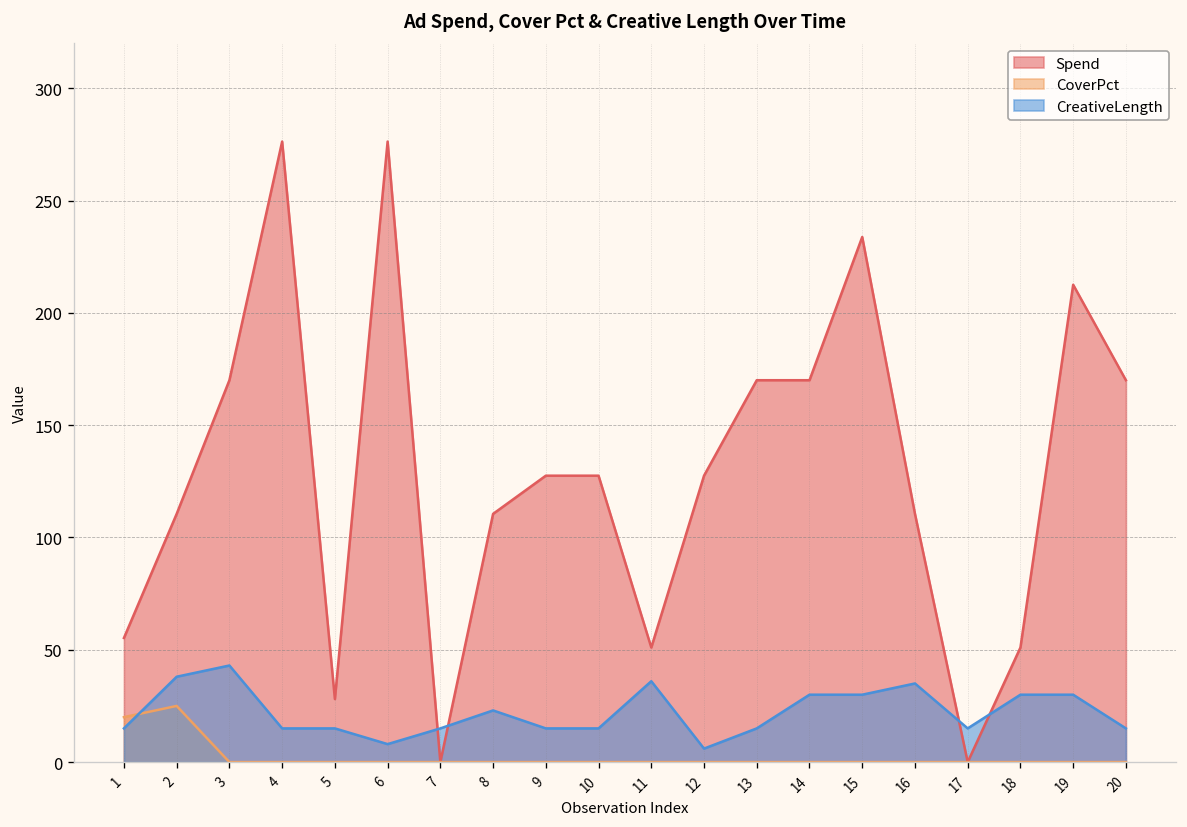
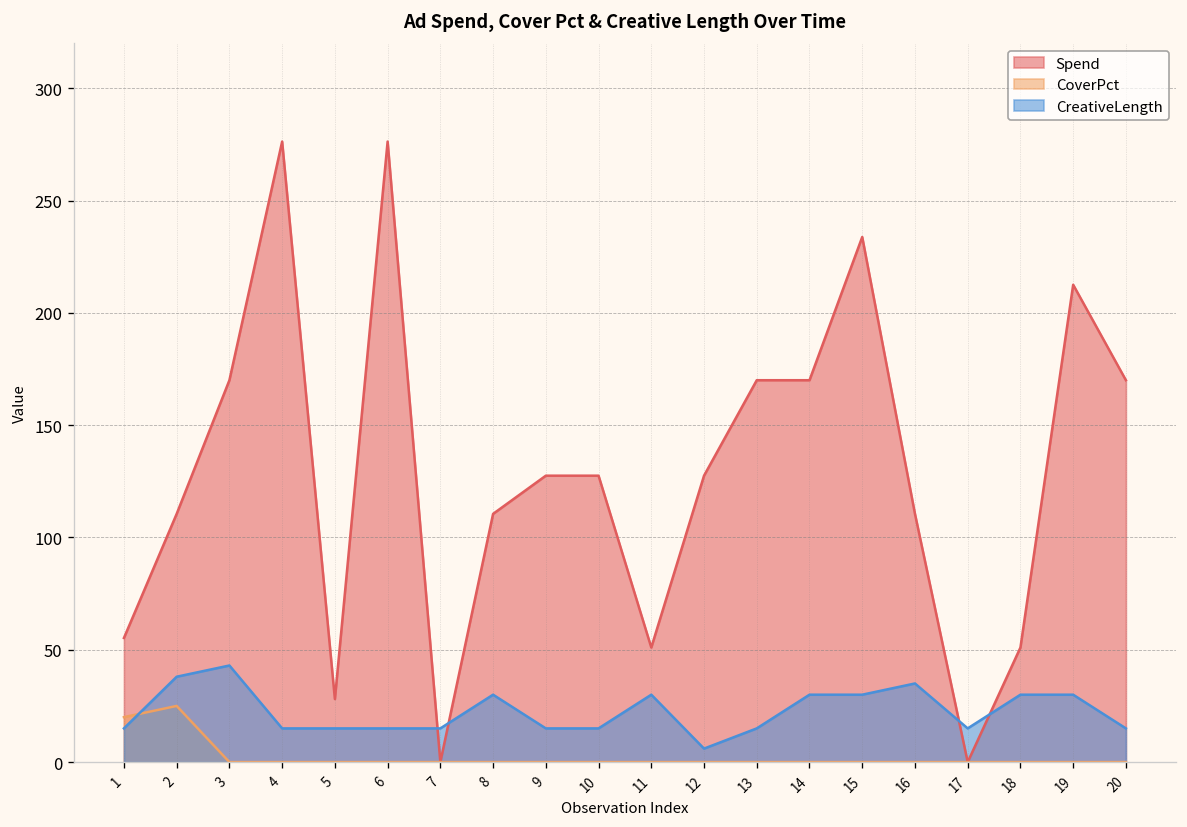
  {
    "CreativeLength": {
      "1": 15,
      "2": 38,
      "3": 43,
      "4": 15,
      "5": 15,
-     "6": 8,
+     "6": 15,
      "7": 15,
-     "8": 23,
+     "8": 30,
      "9": 15,
      "10": 15,
-     "11": 36,
+     "11": 30,
      "12": 6,
      "13": 15,
      "14": 30,
      "15": 30,
      "16": 35,
      "17": 15,
      "18": 30,
      "19": 30,
      "20": 15
    }
  }
